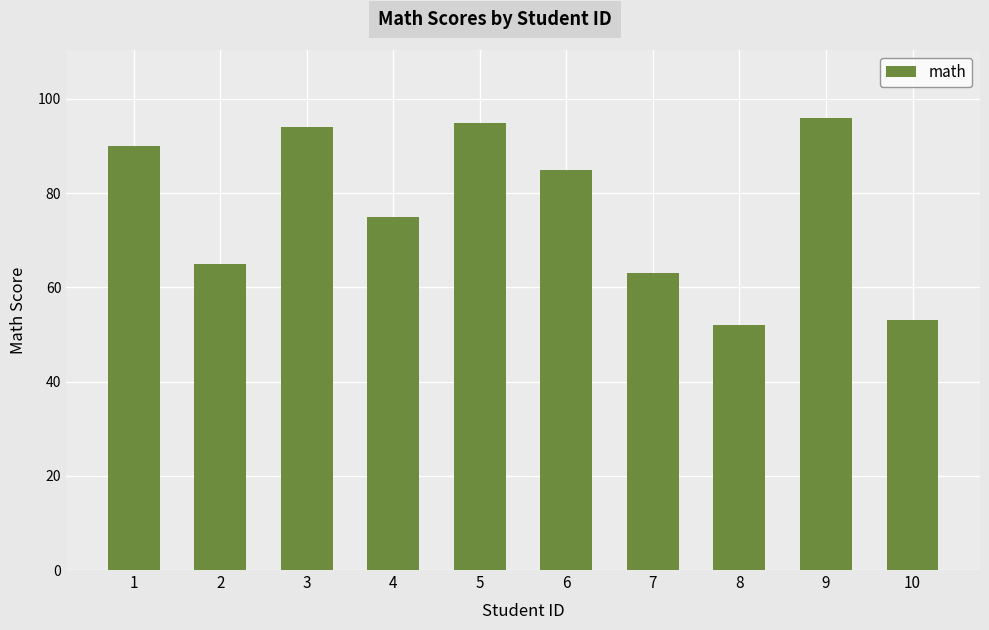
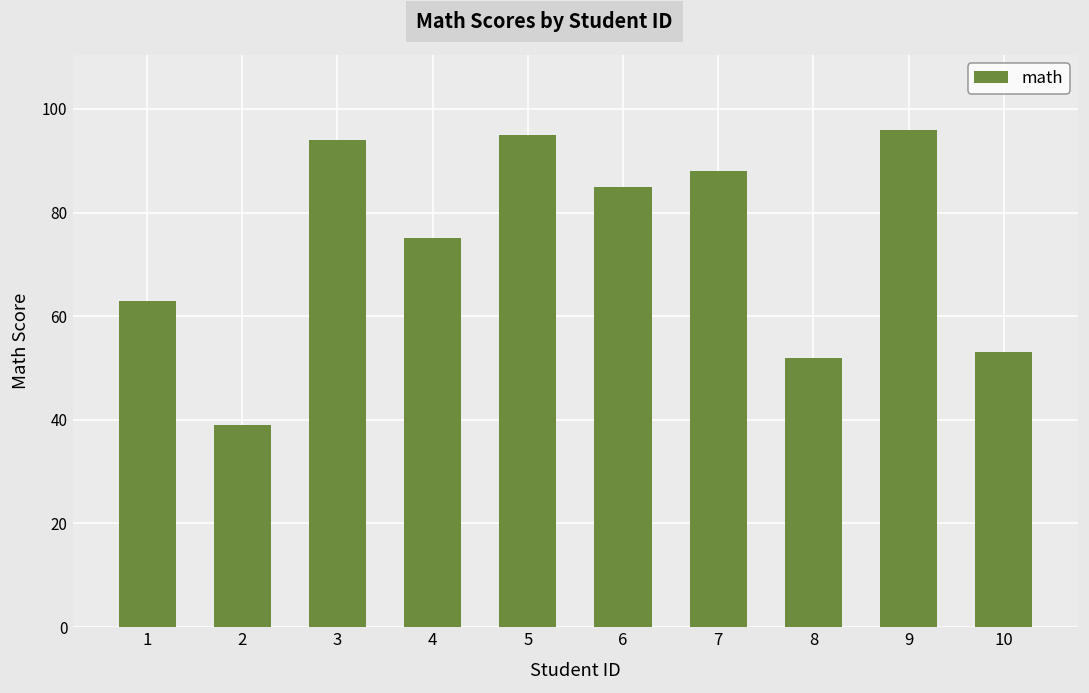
  {
-   "1": 90,
-   "2": 65,
+   "1": 63,
+   "2": 39,
    "3": 94,
    "4": 75,
    "5": 95,
    "6": 85,
-   "7": 63,
+   "7": 88,
    "8": 52,
    "9": 96,
    "10": 53
  }
